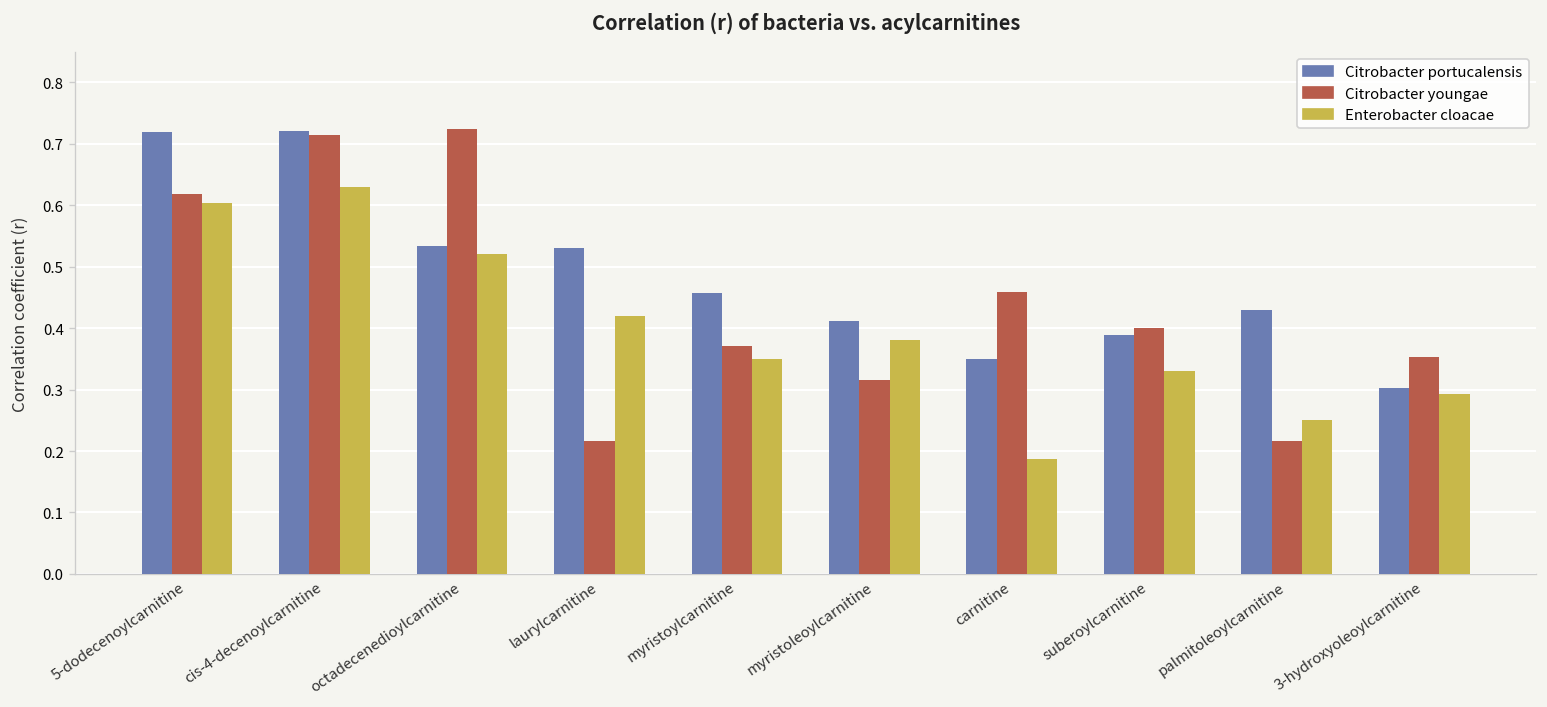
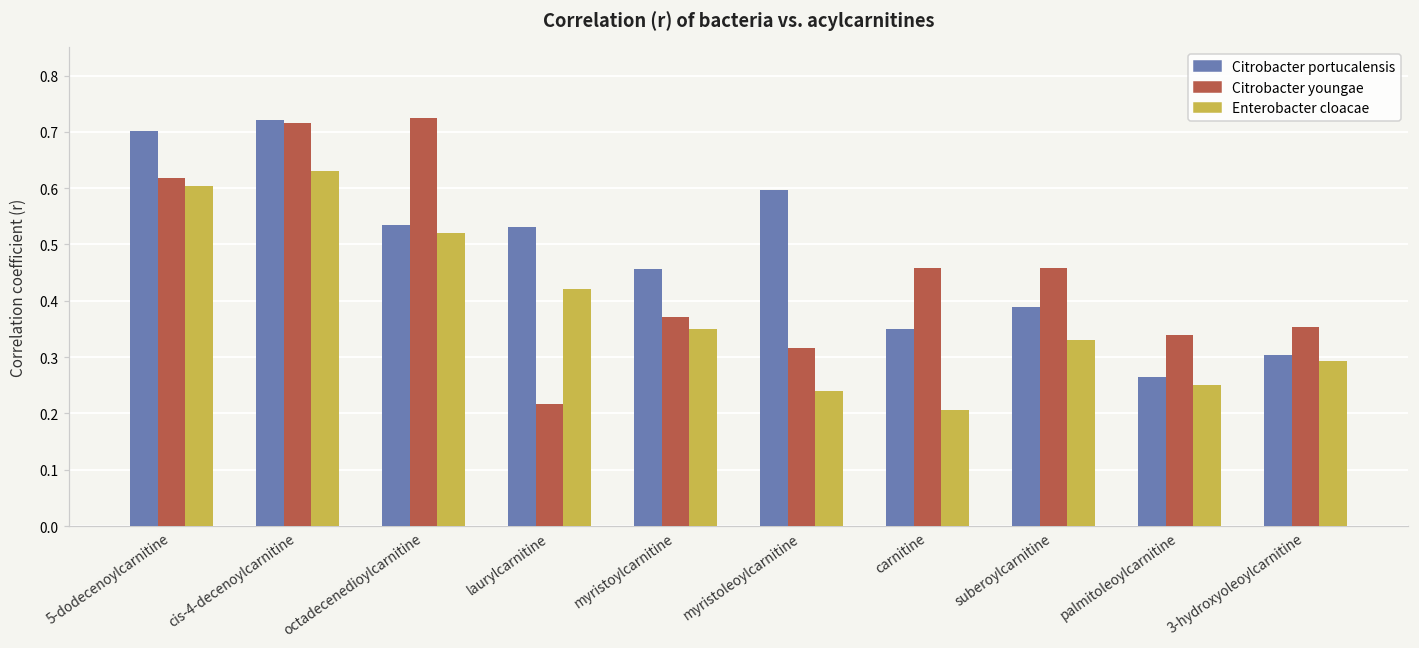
  {
    "Citrobacter portucalensis": {
-     "5-dodecenoylcarnitine": 0.72,
+     "5-dodecenoylcarnitine": 0.70,
      "cis-4-decenoylcarnitine": 0.72,
      "octadecenedioylcarnitine": 0.53,
      "laurylcarnitine": 0.53,
      "myristoylcarnitine": 0.46,
-     "myristoleoylcarnitine": 0.41,
+     "myristoleoylcarnitine": 0.60,
      "carnitine": 0.35,
      "suberoylcarnitine": 0.39,
-     "palmitoleoylcarnitine": 0.43,
+     "palmitoleoylcarnitine": 0.26,
      "3-hydroxyoleoylcarnitine": 0.30
    },
    "Citrobacter youngae": {
      "5-dodecenoylcarnitine": 0.62,
      "cis-4-decenoylcarnitine": 0.72,
      "octadecenedioylcarnitine": 0.72,
      "laurylcarnitine": 0.22,
      "myristoylcarnitine": 0.37,
      "myristoleoylcarnitine": 0.32,
      "carnitine": 0.46,
-     "suberoylcarnitine": 0.40,
-     "palmitoleoylcarnitine": 0.22,
+     "suberoylcarnitine": 0.46,
+     "palmitoleoylcarnitine": 0.34,
      "3-hydroxyoleoylcarnitine": 0.35
    },
    "Enterobacter cloacae": {
      "5-dodecenoylcarnitine": 0.60,
      "cis-4-decenoylcarnitine": 0.63,
      "octadecenedioylcarnitine": 0.52,
      "laurylcarnitine": 0.42,
      "myristoylcarnitine": 0.35,
-     "myristoleoylcarnitine": 0.38,
-     "carnitine": 0.19,
+     "myristoleoylcarnitine": 0.24,
+     "carnitine": 0.21,
      "suberoylcarnitine": 0.33,
      "palmitoleoylcarnitine": 0.25,
      "3-hydroxyoleoylcarnitine": 0.29
    }
  }
